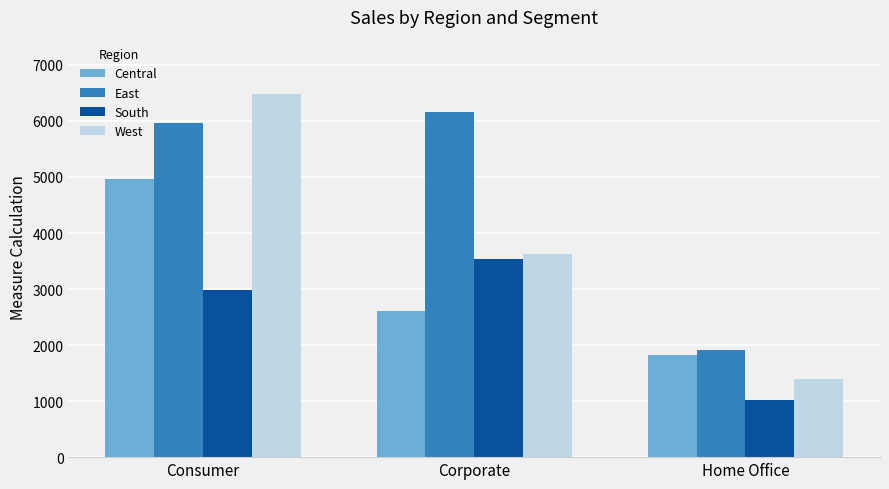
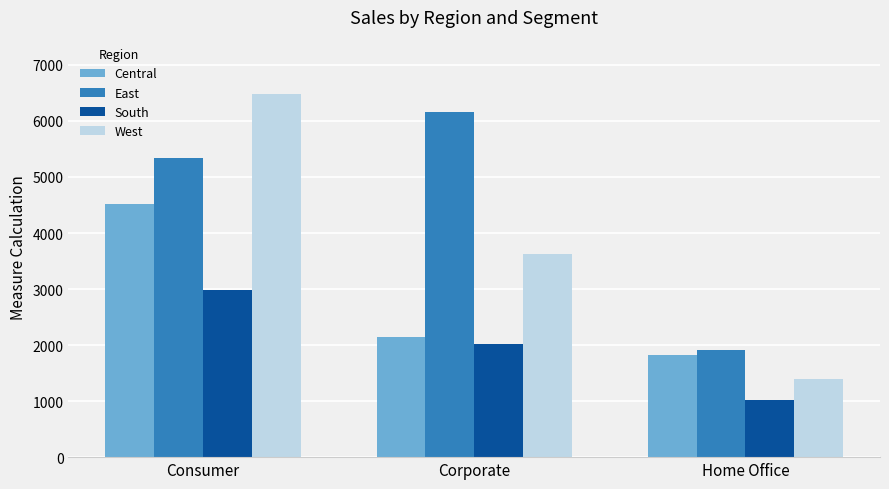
  {
    "Central": {
-     "Consumer": 5000,
-     "Corporate": 2600,
+     "Consumer": 4500,
+     "Corporate": 2100,
      "Home Office": 1800
    },
    "East": {
-     "Consumer": 6000,
+     "Consumer": 5300,
      "Corporate": 6200,
      "Home Office": 1900
    },
    "South": {
      "Consumer": 3000,
-     "Corporate": 3500,
+     "Corporate": 2000,
      "Home Office": 1000
    },
    "West": {
      "Consumer": 6500,
      "Corporate": 3600,
      "Home Office": 1400
    }
  }
